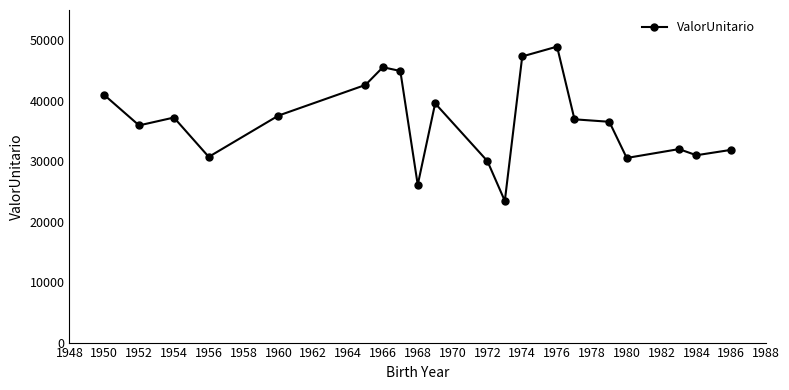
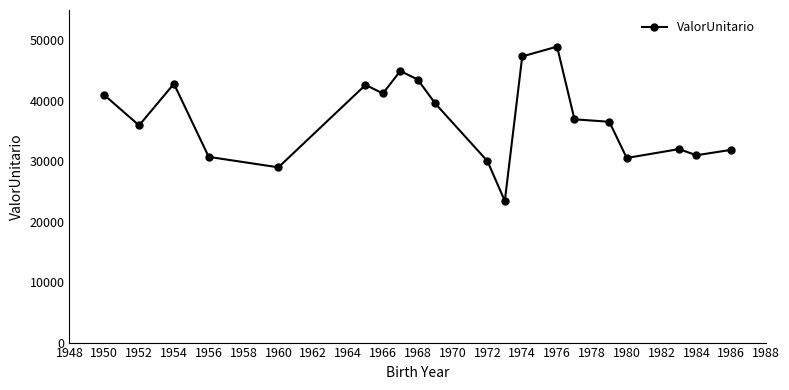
  {
    "1950": 41000,
    "1952": 36000,
-   "1954": 37000,
+   "1954": 43000,
    "1956": 31000,
-   "1960": 38000,
-   "1966": 46000,
-   "1968": 26000,
+   "1960": 29000,
+   "1966": 41000,
+   "1968": 43000,
    "1972": 30000,
    "1974": 47000,
    "1976": 49000,
    "1980": 31000,
    "1984": 31000,
    "1986": 32000
  }
